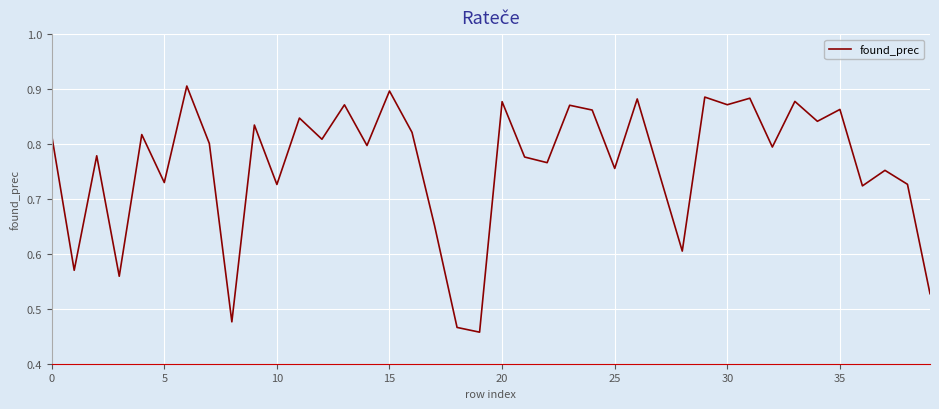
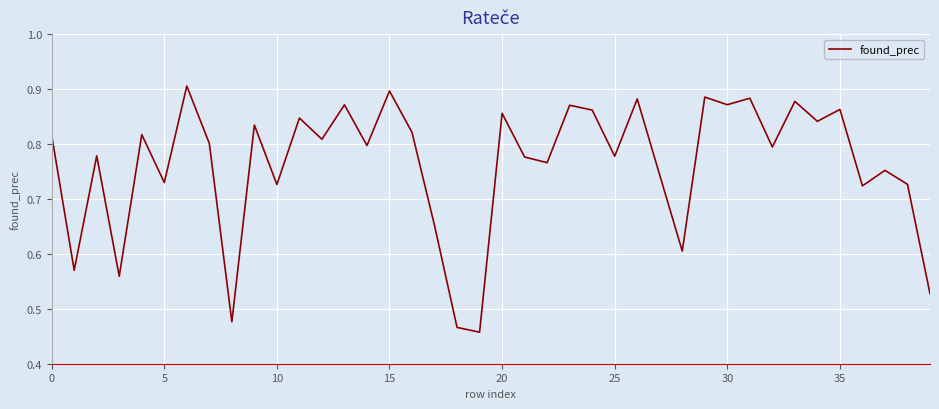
  {
    "0": 0.82,
    "5": 0.73,
    "10": 0.73,
    "15": 0.90,
-   "20": 0.88,
-   "25": 0.76,
+   "20": 0.86,
+   "25": 0.78,
    "30": 0.87,
    "35": 0.86
  }
